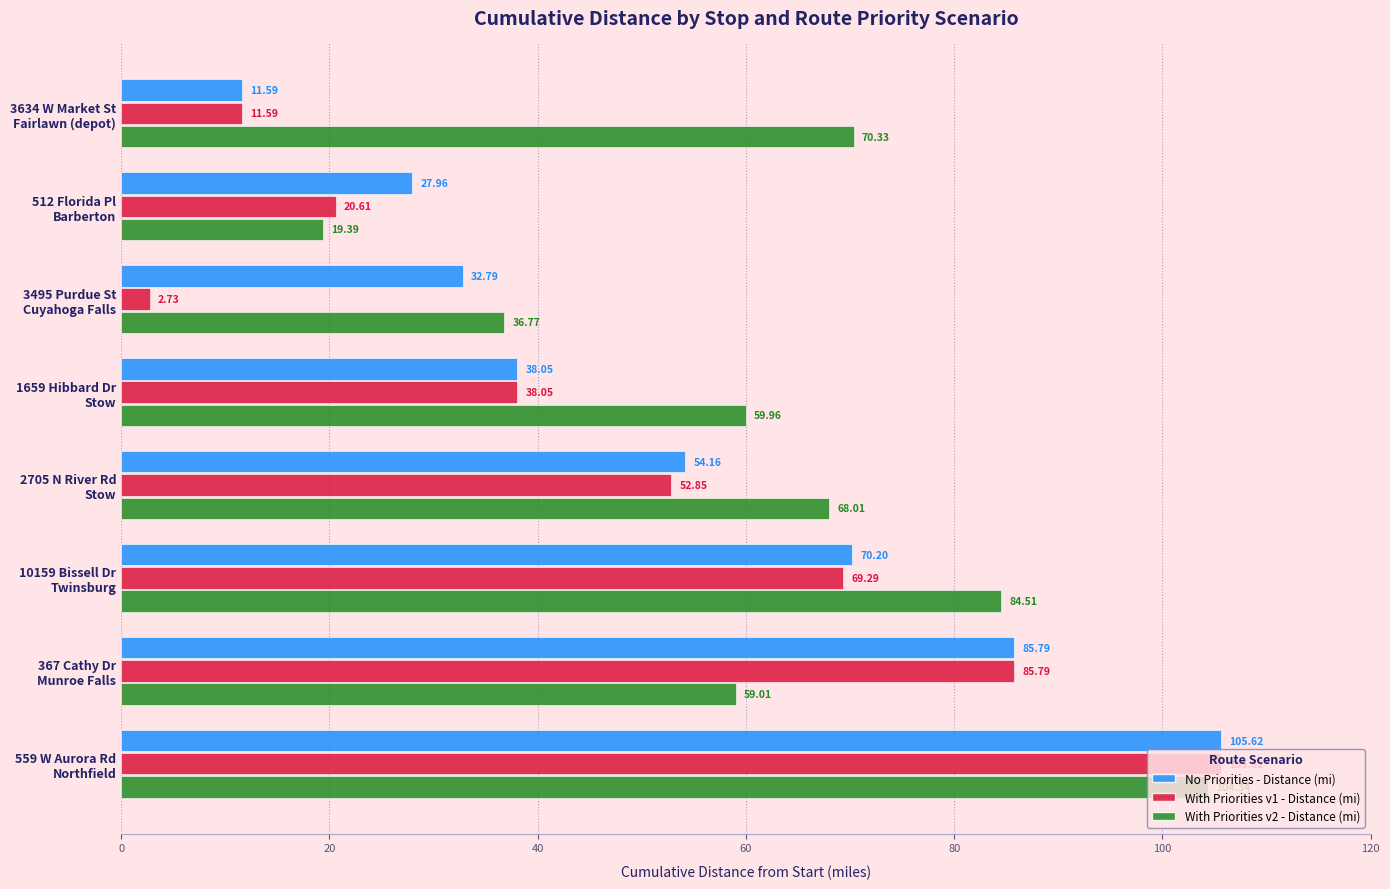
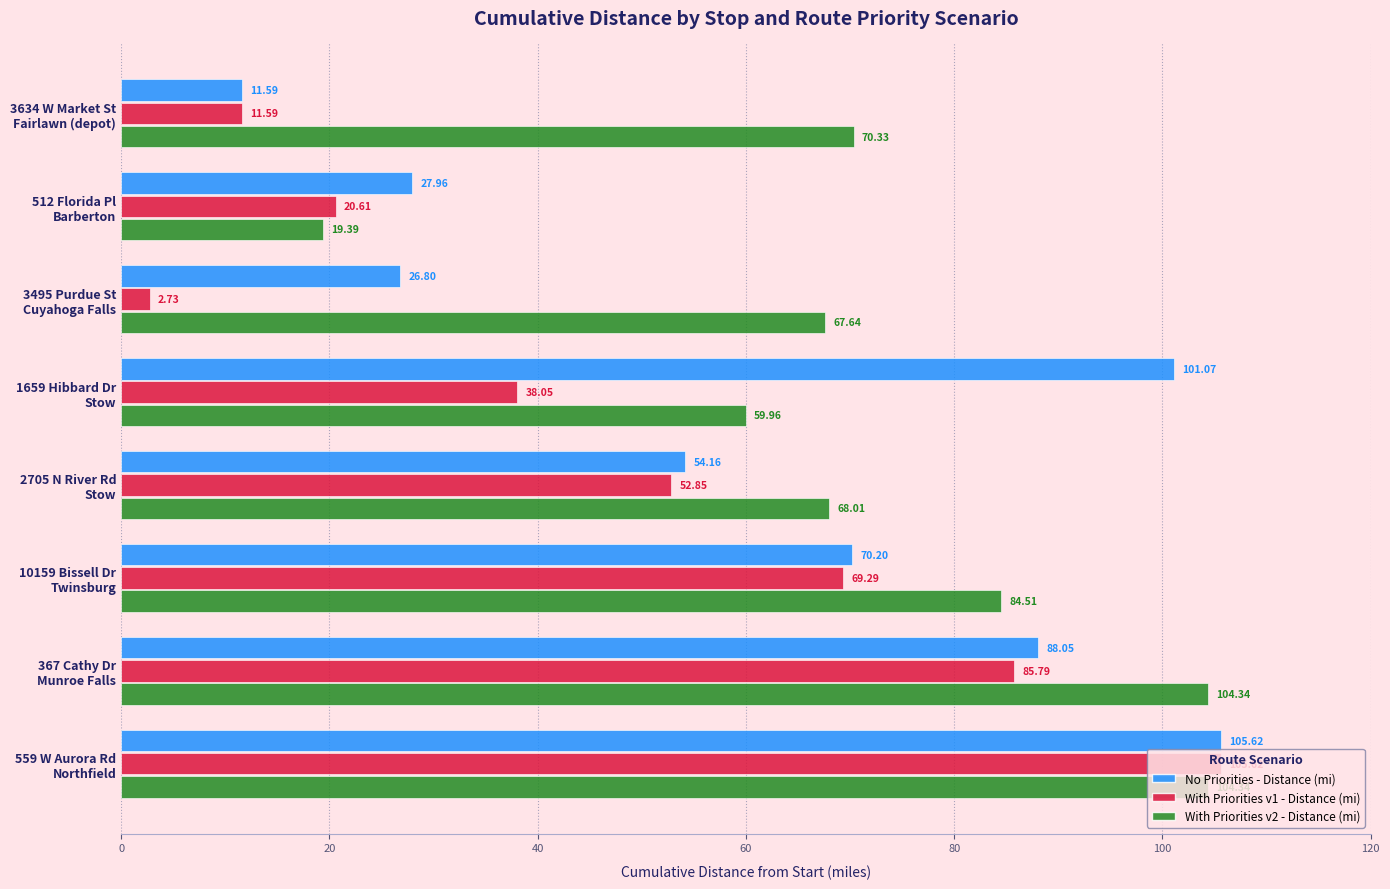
  {
    "No Priorities - Distance (mi)": {
      "3634 W Market St Fairlawn (depot)": 11.59,
      "512 Florida Pl Barberton": 27.96,
-     "3495 Purdue St Cuyahoga Falls": 32.79,
-     "1659 Hibbard Dr Stow": 38.05,
+     "3495 Purdue St Cuyahoga Falls": 26.80,
+     "1659 Hibbard Dr Stow": 101.07,
      "2705 N River Rd Stow": 54.16,
      "10159 Bissell Dr Twinsburg": 70.20,
-     "367 Cathy Dr Munroe Falls": 85.79,
+     "367 Cathy Dr Munroe Falls": 88.05,
      "559 W Aurora Rd Northfield": 105.62
    },
    "With Priorities v1 - Distance (mi)": {
      "3634 W Market St Fairlawn (depot)": 11.59,
      "512 Florida Pl Barberton": 20.61,
      "3495 Purdue St Cuyahoga Falls": 2.73,
      "1659 Hibbard Dr Stow": 38.05,
      "2705 N River Rd Stow": 52.85,
      "10159 Bissell Dr Twinsburg": 69.29,
      "367 Cathy Dr Munroe Falls": 85.79
    },
    "With Priorities v2 - Distance (mi)": {
      "3634 W Market St Fairlawn (depot)": 70.33,
      "512 Florida Pl Barberton": 19.39,
-     "3495 Purdue St Cuyahoga Falls": 36.77,
+     "3495 Purdue St Cuyahoga Falls": 67.64,
      "1659 Hibbard Dr Stow": 59.96,
      "2705 N River Rd Stow": 68.01,
      "10159 Bissell Dr Twinsburg": 84.51,
-     "367 Cathy Dr Munroe Falls": 59.01
+     "367 Cathy Dr Munroe Falls": 104.34
    }
  }
